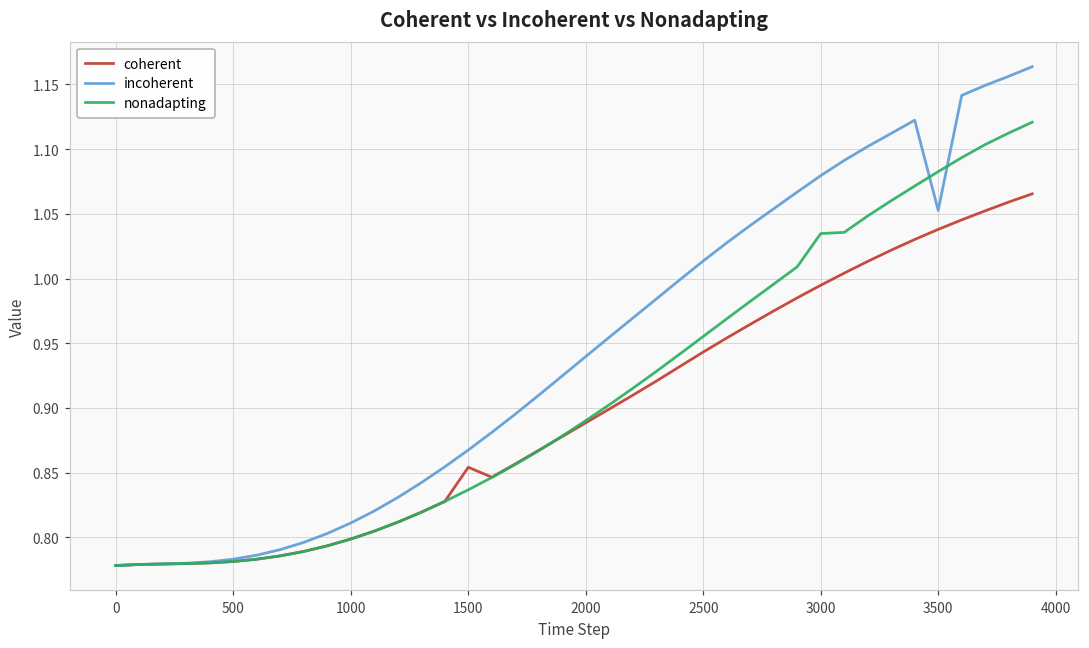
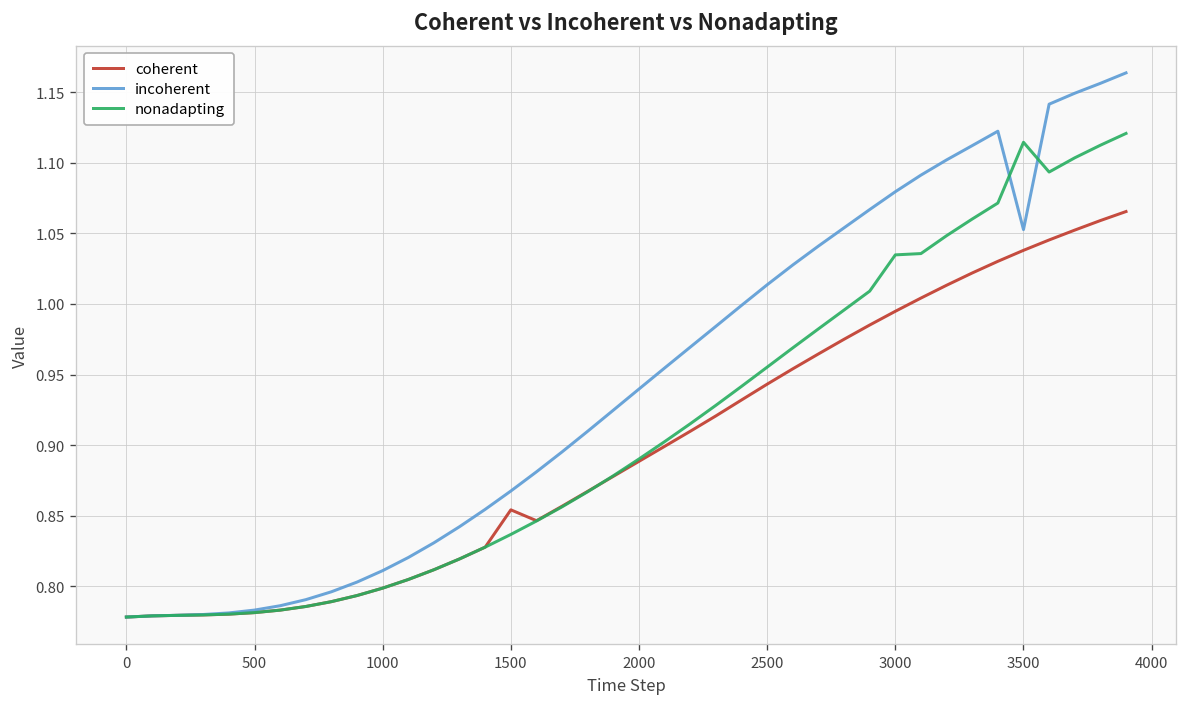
  {
    "coherent": {
      "1500": 0.854,
      "2500": 0.943,
      "3000": 0.995,
      "3500": 1.038
    },
    "incoherent": {
      "1000": 0.811,
      "1500": 0.867,
      "2000": 0.940,
      "2500": 1.014,
      "3000": 1.080,
      "3500": 1.053
    },
    "nonadapting": {
      "1500": 0.837,
      "2500": 0.955,
      "3000": 1.035,
-     "3500": 1.083
+     "3500": 1.115
    }
  }
